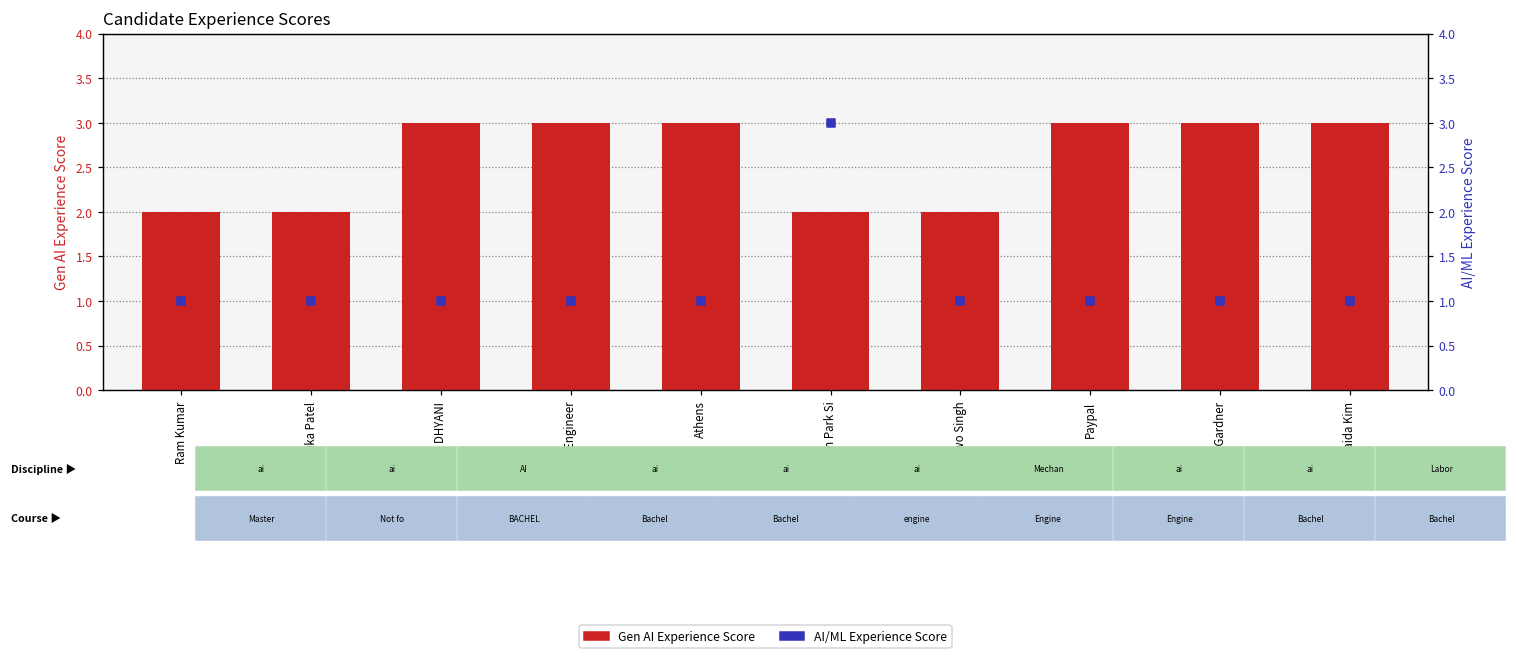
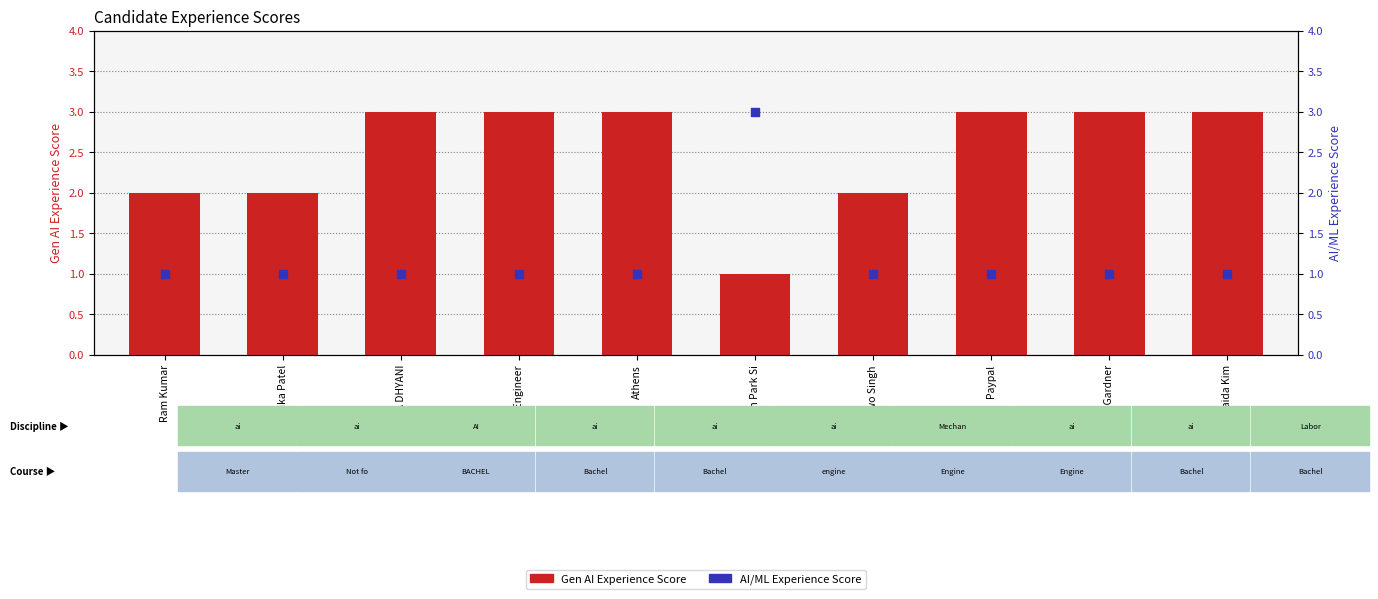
  {
    "Gen AI Experience Score": {
      "Ram Kumar": 2,
      "Devika Patel": 2,
      "POOJA DHYANI": 3,
      "Erica Engineer": 3,
      "Athens": 3,
-     "Byungjin Park Si": 2,
+     "Byungjin Park Si": 1,
      "Siawo Singh": 2,
      "Paypal": 3,
      "Janna Gardner": 3,
      "Kaida Kim": 3
    }
  }
